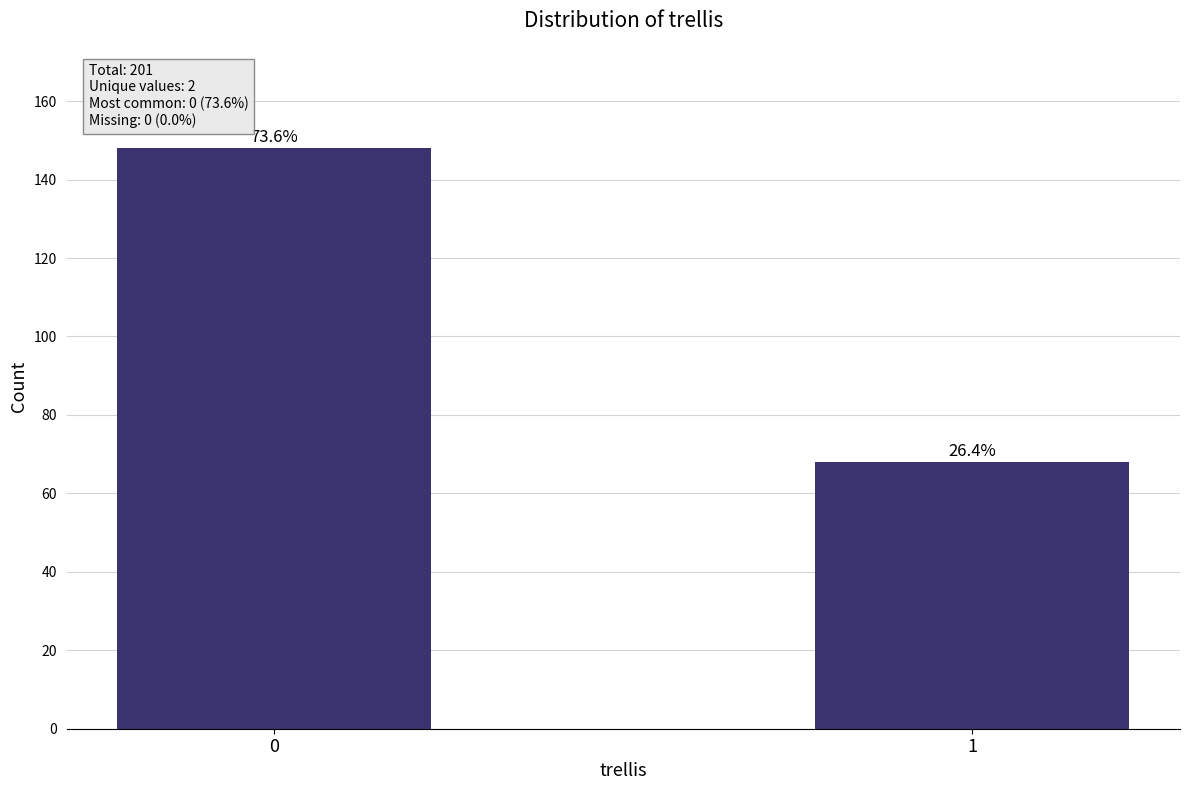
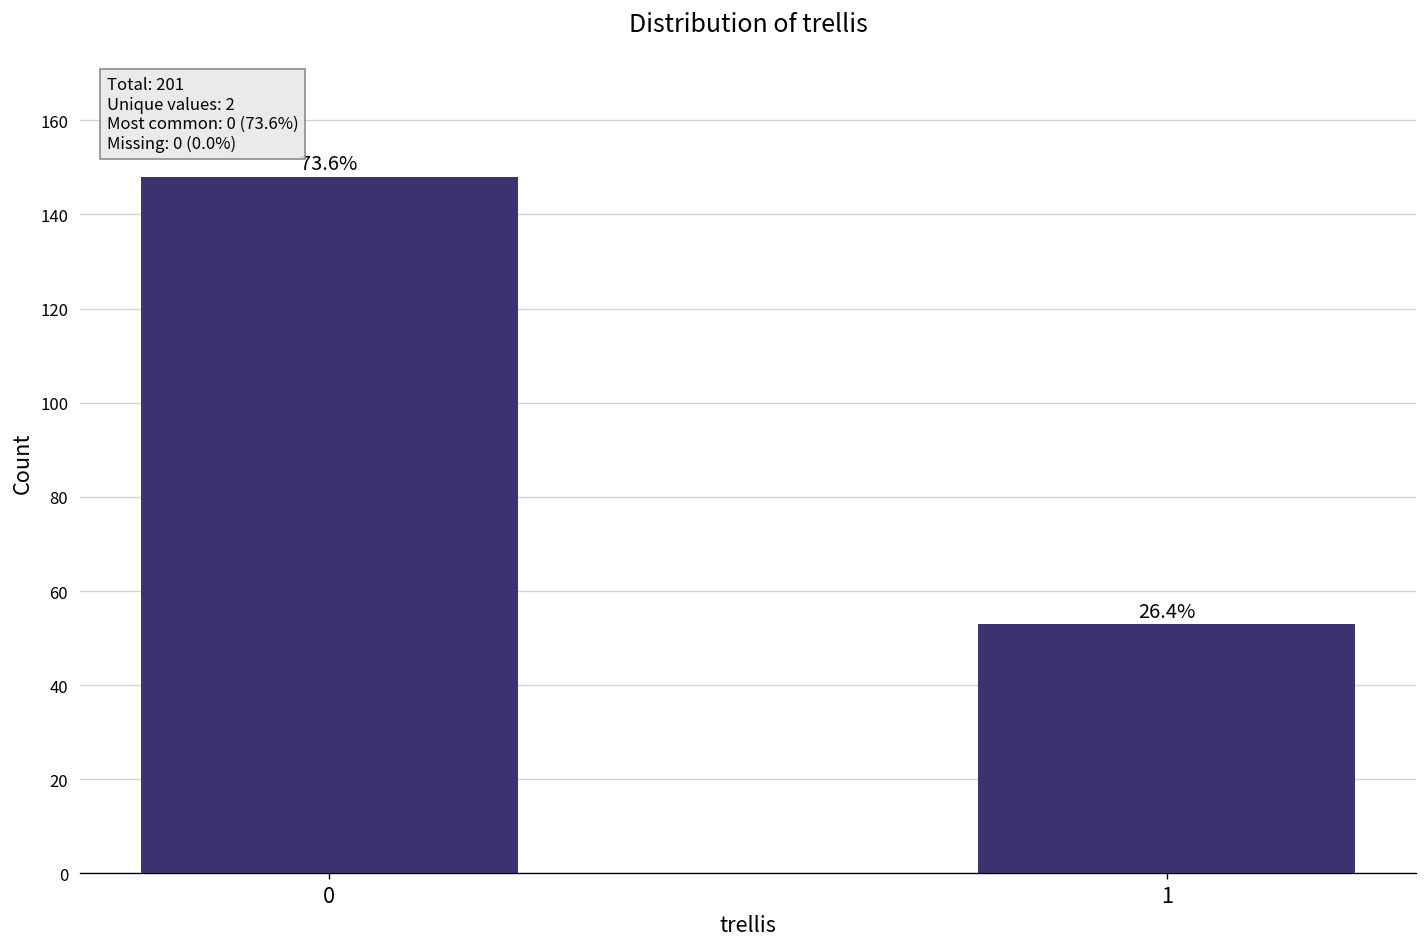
  {
-   "1": 68
+   "1": 53
  }
